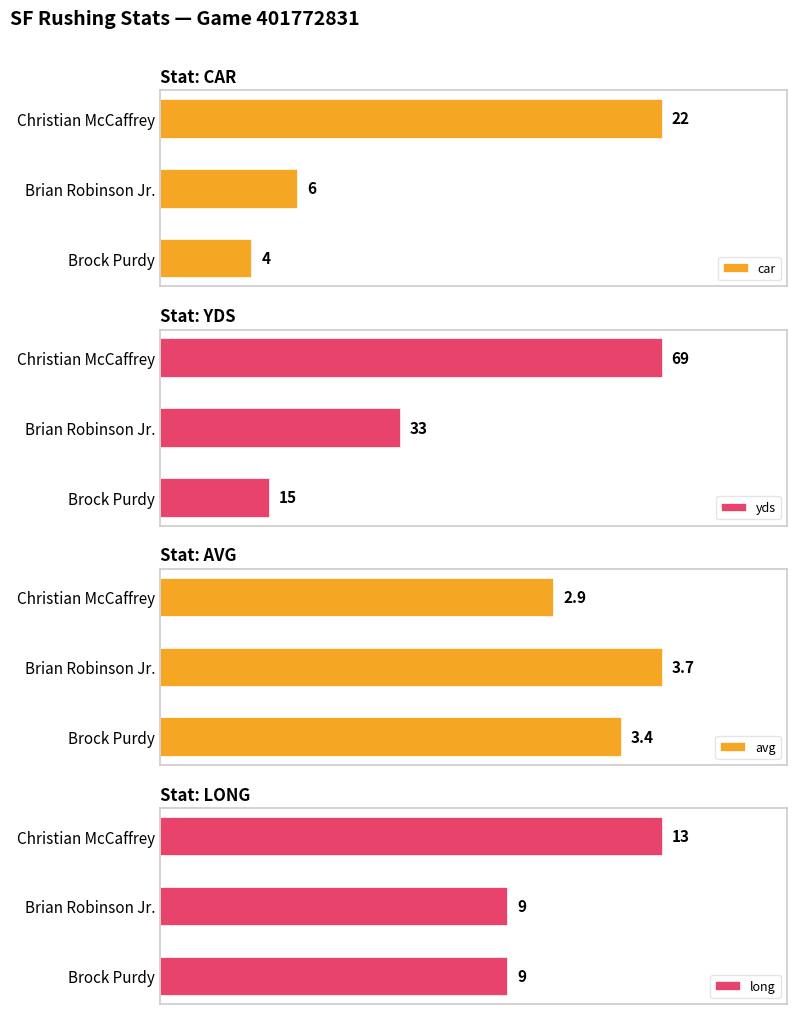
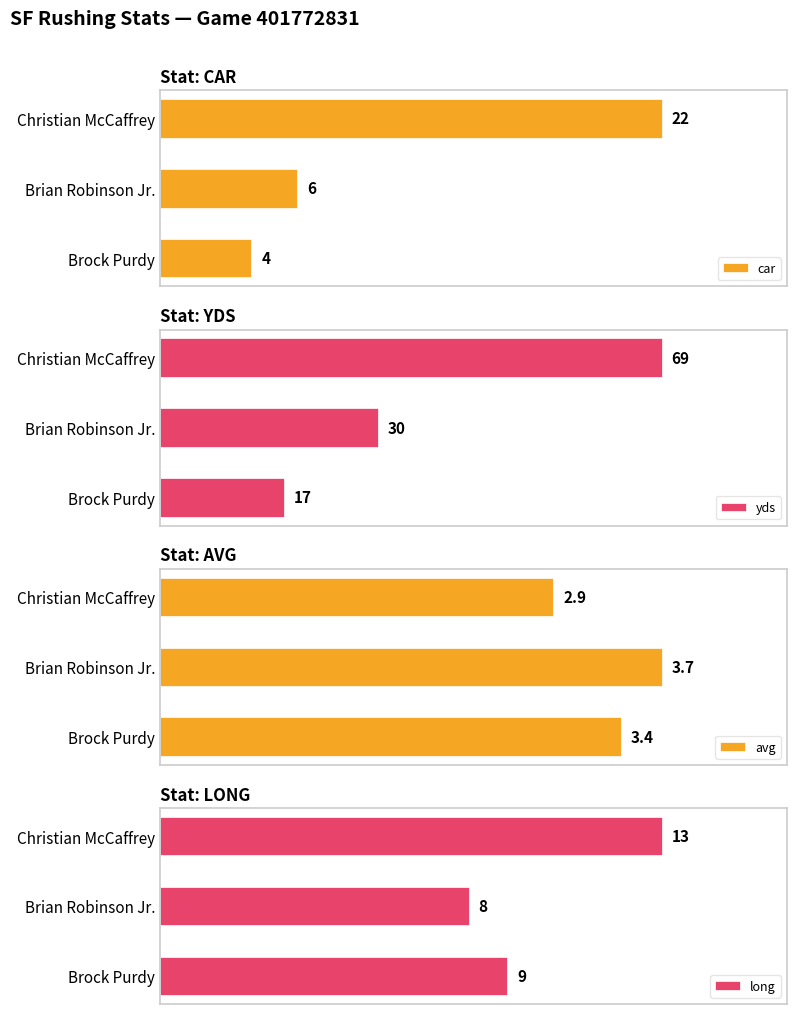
  {
    "Stat: CAR": {
      "Christian McCaffrey": 22,
      "Brian Robinson Jr.": 6,
      "Brock Purdy": 4
    },
    "Stat: YDS": {
      "Christian McCaffrey": 69,
-     "Brian Robinson Jr.": 33,
-     "Brock Purdy": 15
+     "Brian Robinson Jr.": 30,
+     "Brock Purdy": 17
    },
    "Stat: AVG": {
      "Christian McCaffrey": 2.9,
      "Brian Robinson Jr.": 3.7,
      "Brock Purdy": 3.4
    },
    "Stat: LONG": {
      "Christian McCaffrey": 13,
-     "Brian Robinson Jr.": 9,
+     "Brian Robinson Jr.": 8,
      "Brock Purdy": 9
    }
  }
